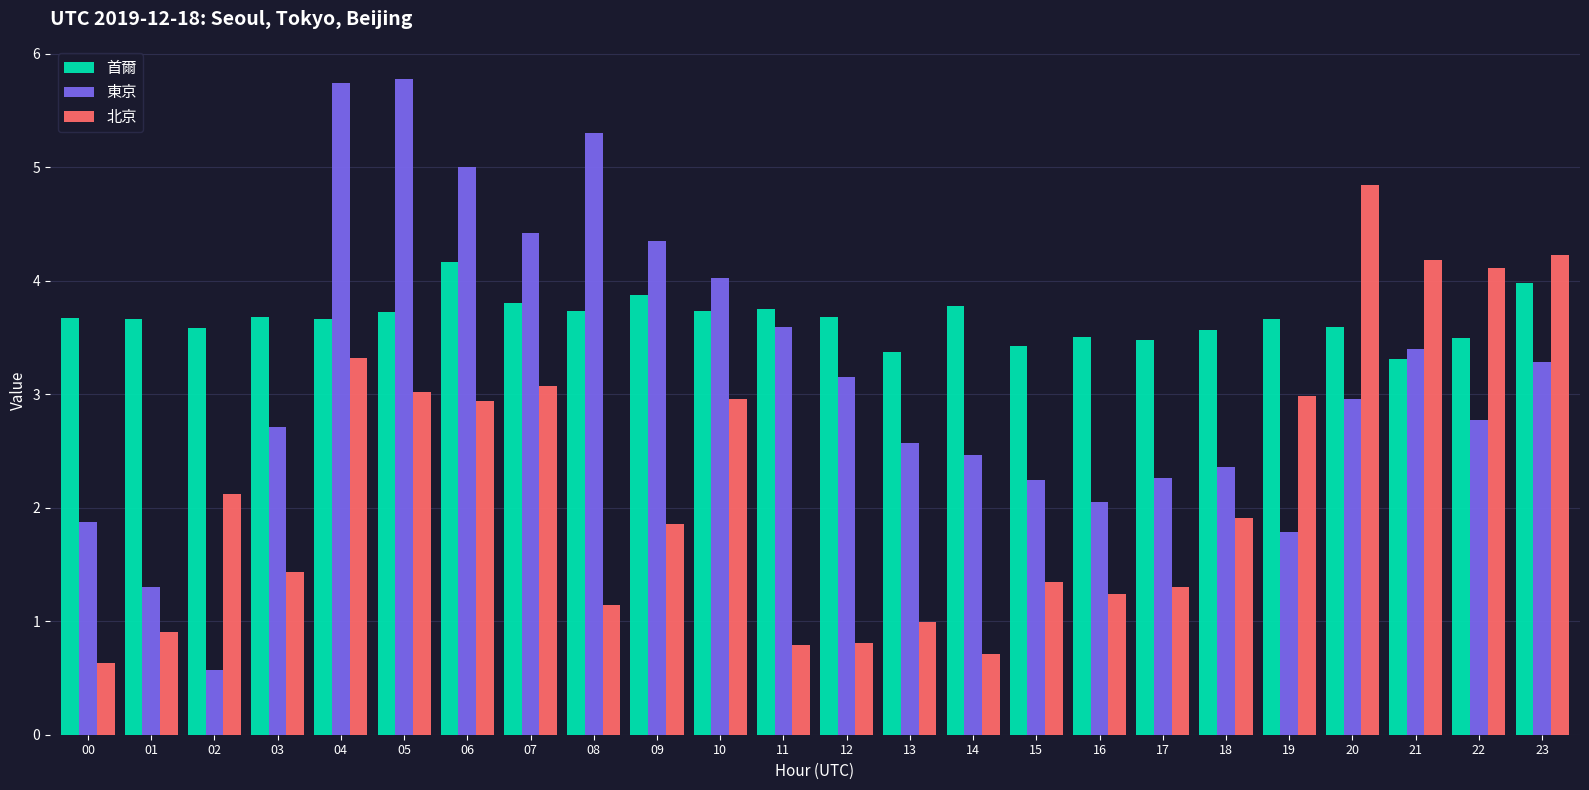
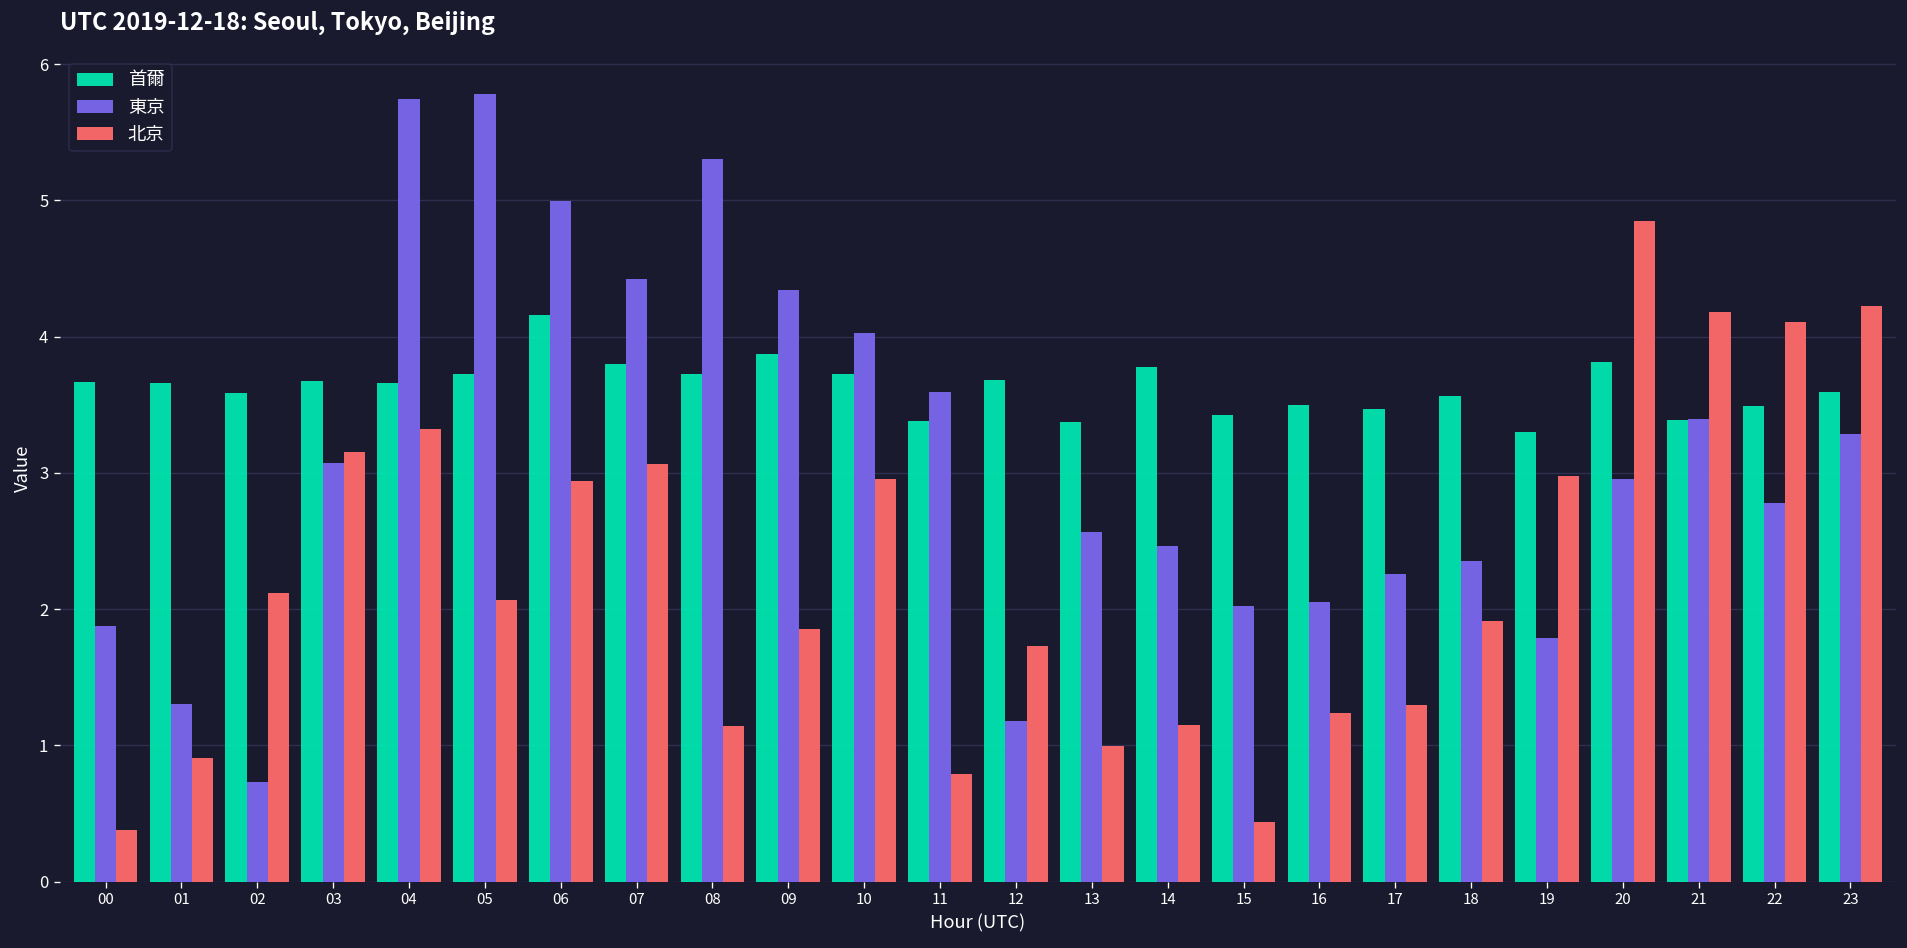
  {
    "首爾": {
      "00": 3.67,
      "01": 3.66,
      "02": 3.58,
      "03": 3.68,
      "04": 3.66,
      "05": 3.73,
      "06": 4.16,
      "07": 3.80,
      "08": 3.73,
      "09": 3.87,
      "10": 3.73,
-     "11": 3.75,
+     "11": 3.38,
      "12": 3.68,
      "13": 3.37,
      "14": 3.78,
      "15": 3.43,
      "16": 3.50,
      "17": 3.47,
      "18": 3.56,
-     "19": 3.66,
-     "20": 3.59,
-     "21": 3.31,
+     "19": 3.30,
+     "20": 3.81,
+     "21": 3.39,
      "22": 3.49,
-     "23": 3.98
+     "23": 3.60
    },
    "東京": {
      "00": 1.88,
      "01": 1.30,
-     "02": 0.57,
-     "03": 2.71,
+     "02": 0.73,
+     "03": 3.07,
      "04": 5.74,
      "05": 5.78,
      "06": 5.00,
      "07": 4.42,
      "08": 5.30,
      "09": 4.35,
      "10": 4.03,
      "11": 3.59,
-     "12": 3.15,
+     "12": 1.18,
      "13": 2.57,
      "14": 2.46,
-     "15": 2.24,
+     "15": 2.02,
      "16": 2.05,
      "17": 2.26,
      "18": 2.35,
      "19": 1.79,
      "20": 2.96,
      "21": 3.40,
      "22": 2.78,
      "23": 3.29
    },
    "北京": {
-     "00": 0.63,
+     "00": 0.38,
      "01": 0.91,
      "02": 2.12,
-     "03": 1.43,
+     "03": 3.15,
      "04": 3.32,
-     "05": 3.02,
+     "05": 2.07,
      "06": 2.94,
      "07": 3.07,
      "08": 1.15,
      "09": 1.85,
      "10": 2.96,
      "11": 0.79,
-     "12": 0.81,
+     "12": 1.73,
      "13": 1.00,
-     "14": 0.71,
-     "15": 1.35,
+     "14": 1.15,
+     "15": 0.44,
      "16": 1.24,
      "17": 1.30,
      "18": 1.91,
      "19": 2.98,
      "20": 4.85,
      "21": 4.18,
      "22": 4.11,
      "23": 4.23
    }
  }
